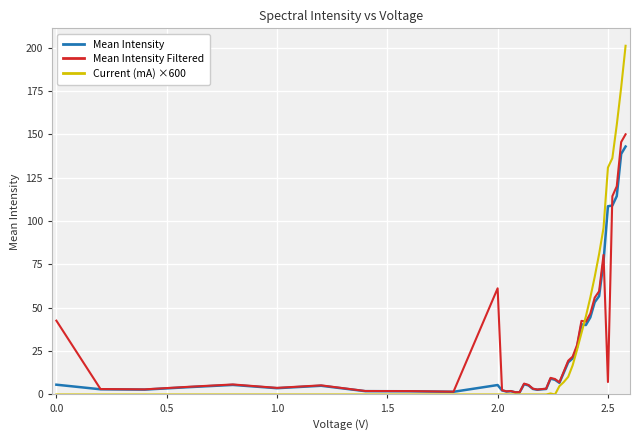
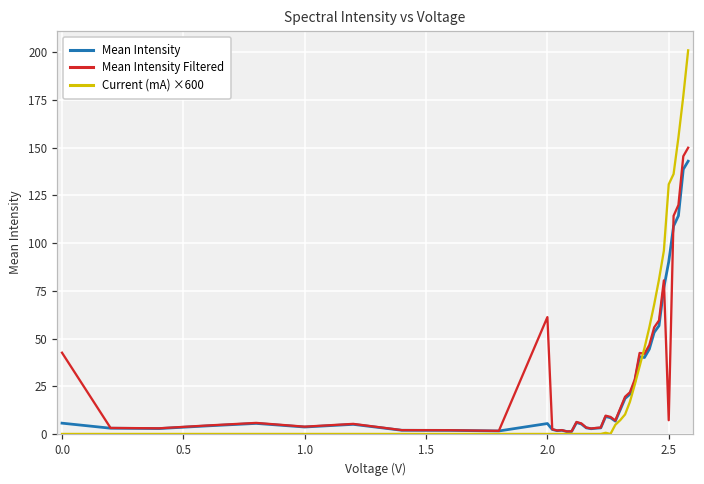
  {
    "Mean Intensity": {
      "0.0": 6,
      "2.0": 5,
-     "2.5": 109
+     "2.5": 90
    },
    "Mean Intensity Filtered": {
      "0.0": 43,
      "2.0": 61,
      "2.5": 7
    },
    "Current (mA) ×600": {
      "0.0": 0,
      "1.0": 0,
      "2.0": 0,
      "2.5": 131
    }
  }
